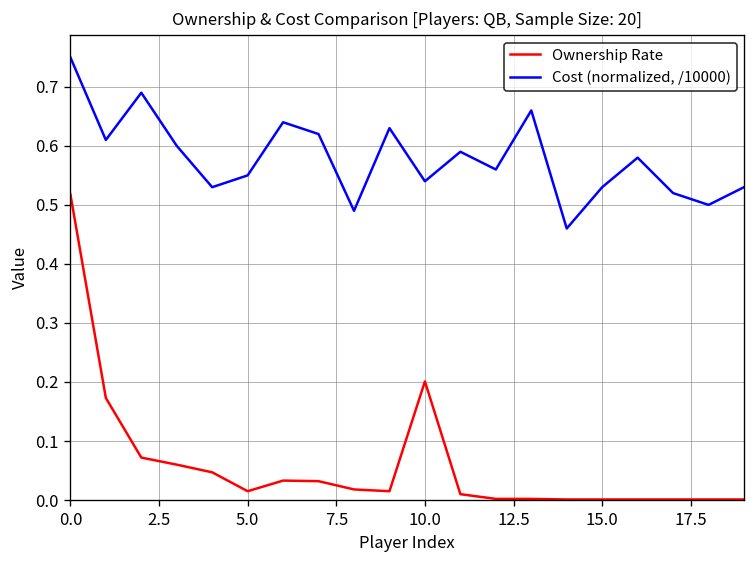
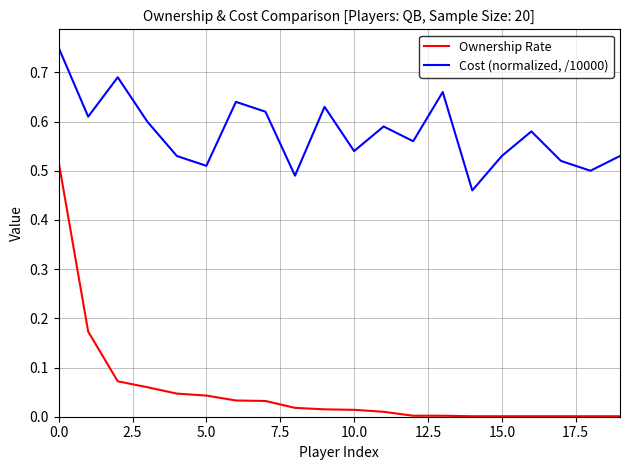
  {
    "Ownership Rate": {
      "0.0": 0.52,
-     "5.0": 0.02,
-     "10.0": 0.20,
+     "5.0": 0.04,
+     "10.0": 0.01,
      "15.0": 0.00
    },
    "Cost (normalized, /10000)": {
      "0.0": 0.75,
-     "5.0": 0.55,
+     "5.0": 0.51,
      "10.0": 0.54,
      "15.0": 0.53
    }
  }
